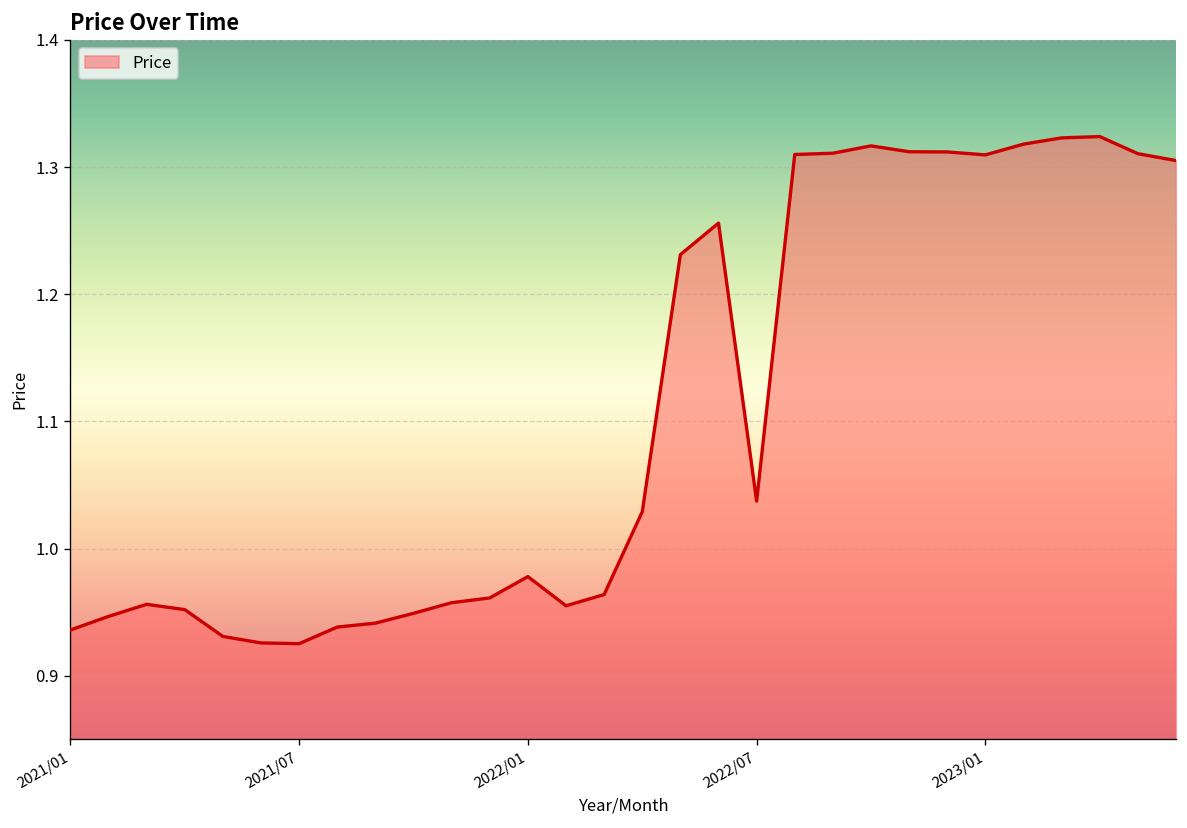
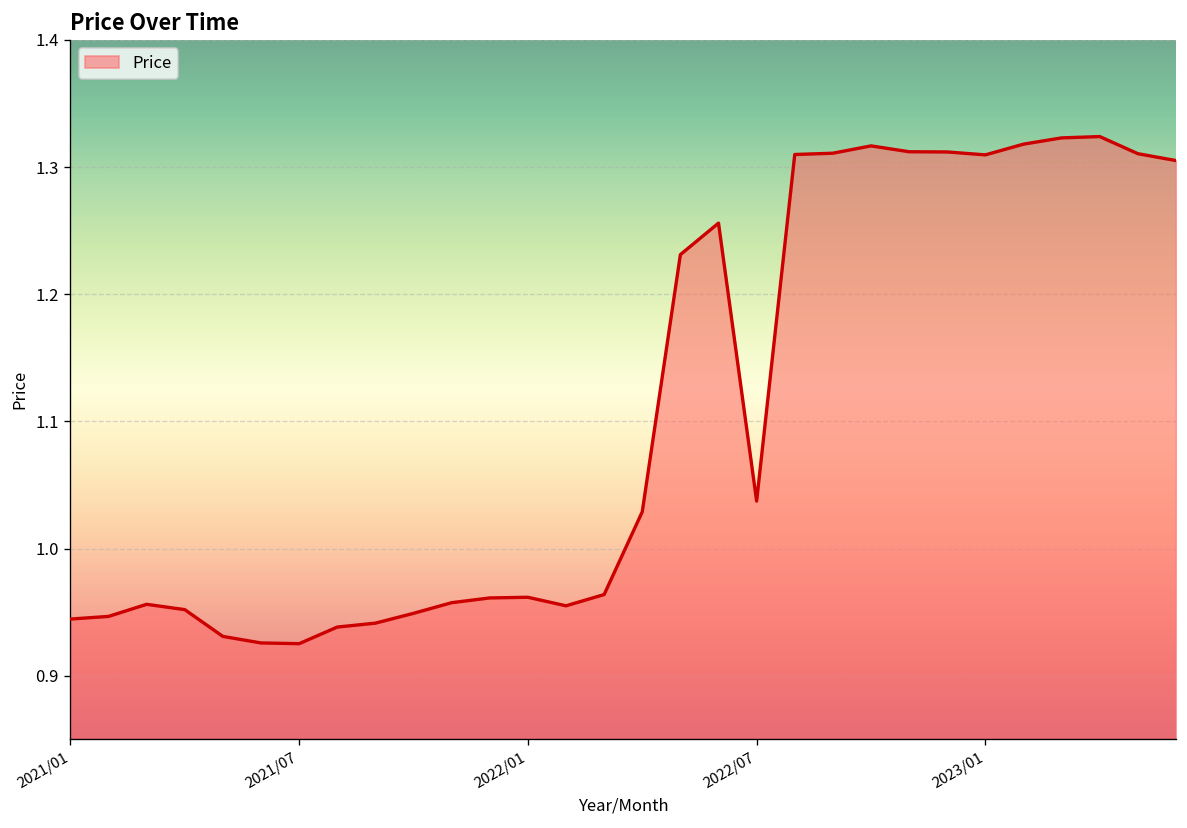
  {
-   "2021/01": 0.936,
+   "2021/01": 0.945,
    "2021/07": 0.925,
-   "2022/01": 0.978,
+   "2022/01": 0.962,
    "2022/07": 1.037,
    "2023/01": 1.310
  }
